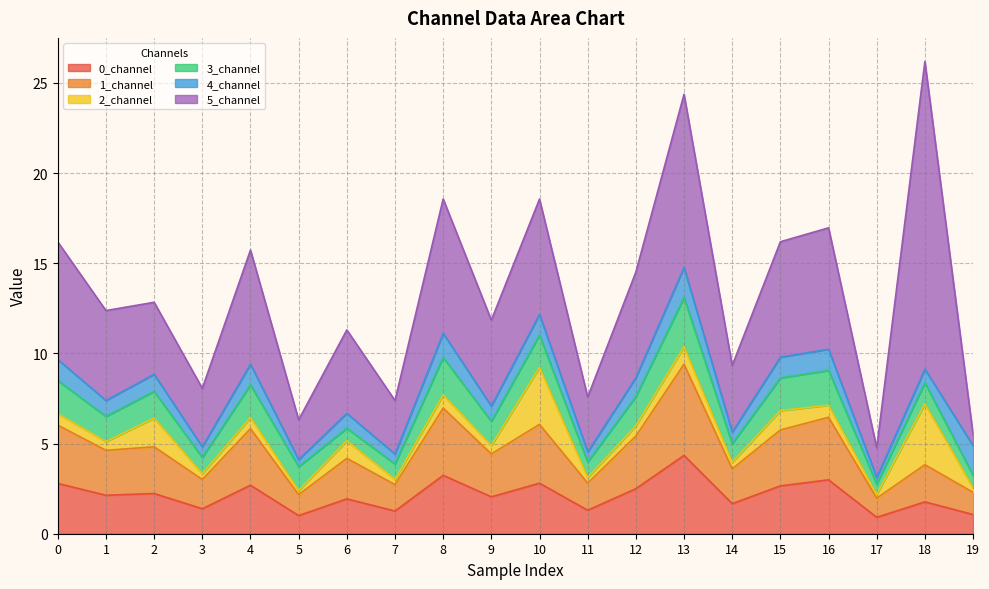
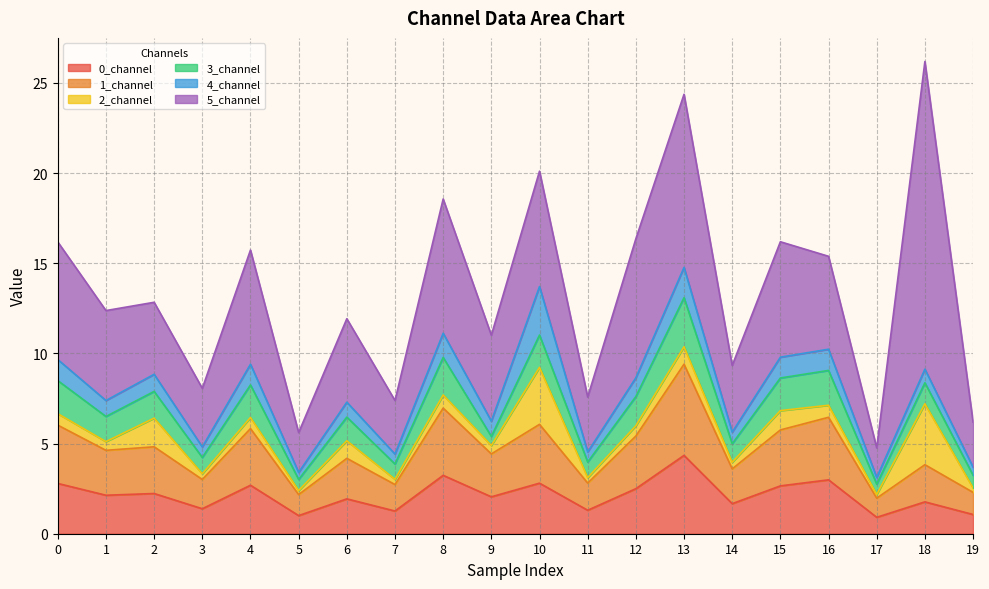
  {
    "2_channel": {
      "0": 0.6,
      "1": 0.5,
      "2": 1.6,
      "3": 0.3,
      "4": 0.6,
      "5": 0.2,
      "6": 1.0,
      "7": 0.3,
      "8": 0.7,
      "9": 0.5,
      "10": 3.2,
      "11": 0.3,
      "12": 0.6,
      "13": 1.0,
      "14": 0.4,
      "15": 1.1,
      "16": 0.7,
      "17": 0.2,
      "18": 3.4,
      "19": 0.2
    },
    "3_channel": {
      "0": 1.8,
      "1": 1.4,
      "2": 1.5,
      "3": 0.9,
      "4": 1.8,
-     "5": 1.3,
-     "6": 0.7,
+     "5": 0.6,
+     "6": 1.3,
      "7": 0.8,
      "8": 2.1,
-     "9": 1.3,
+     "9": 0.5,
      "10": 1.8,
      "11": 0.9,
      "12": 1.6,
      "13": 2.7,
      "14": 1.0,
      "15": 1.8,
      "16": 1.9,
      "17": 0.6,
      "18": 1.2,
      "19": 0.7
    },
    "4_channel": {
      "0": 1.2,
      "1": 0.9,
      "2": 0.9,
      "3": 0.6,
      "4": 1.1,
      "5": 0.4,
      "6": 0.8,
      "7": 0.6,
      "8": 1.3,
      "9": 0.8,
-     "10": 1.1,
+     "10": 2.7,
      "11": 0.6,
      "12": 1.0,
      "13": 1.7,
      "14": 0.6,
      "15": 1.2,
      "16": 1.2,
      "17": 0.4,
      "18": 0.8,
-     "19": 1.6
+     "19": 0.5
    },
    "5_channel": {
      "0": 6.5,
      "1": 5.0,
      "2": 4.0,
      "3": 3.2,
      "4": 6.3,
      "5": 2.2,
      "6": 4.6,
      "7": 3.0,
      "8": 7.4,
      "9": 4.8,
      "10": 6.4,
      "11": 3.0,
-     "12": 5.9,
+     "12": 7.7,
      "13": 9.6,
      "14": 3.7,
      "15": 6.4,
-     "16": 6.7,
+     "16": 5.2,
      "17": 1.6,
      "18": 17.1,
-     "19": 0.6
+     "19": 2.5
    }
  }
